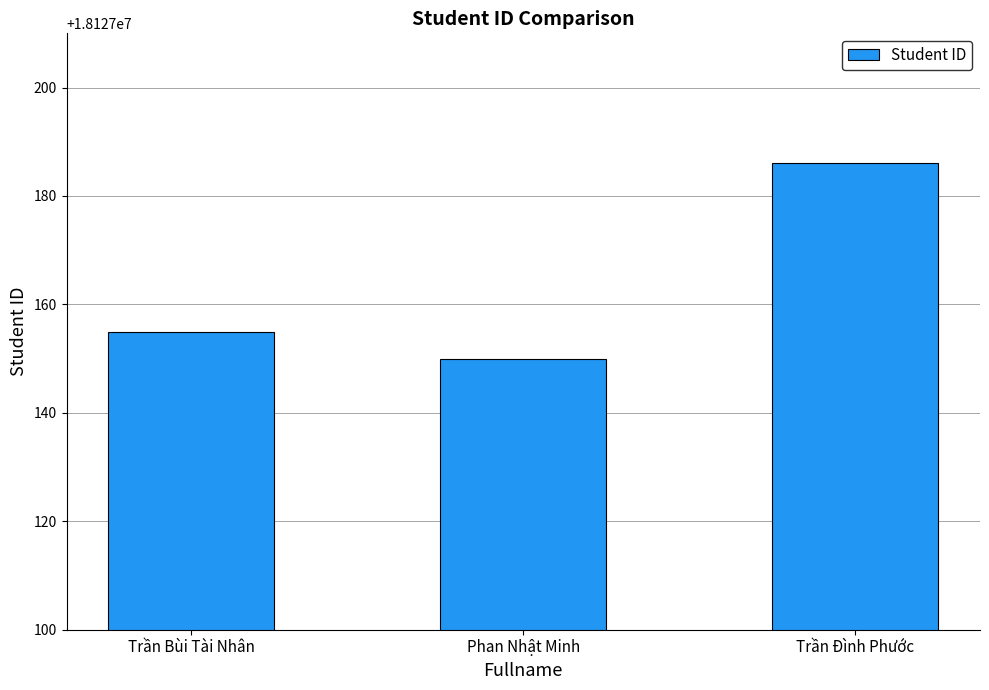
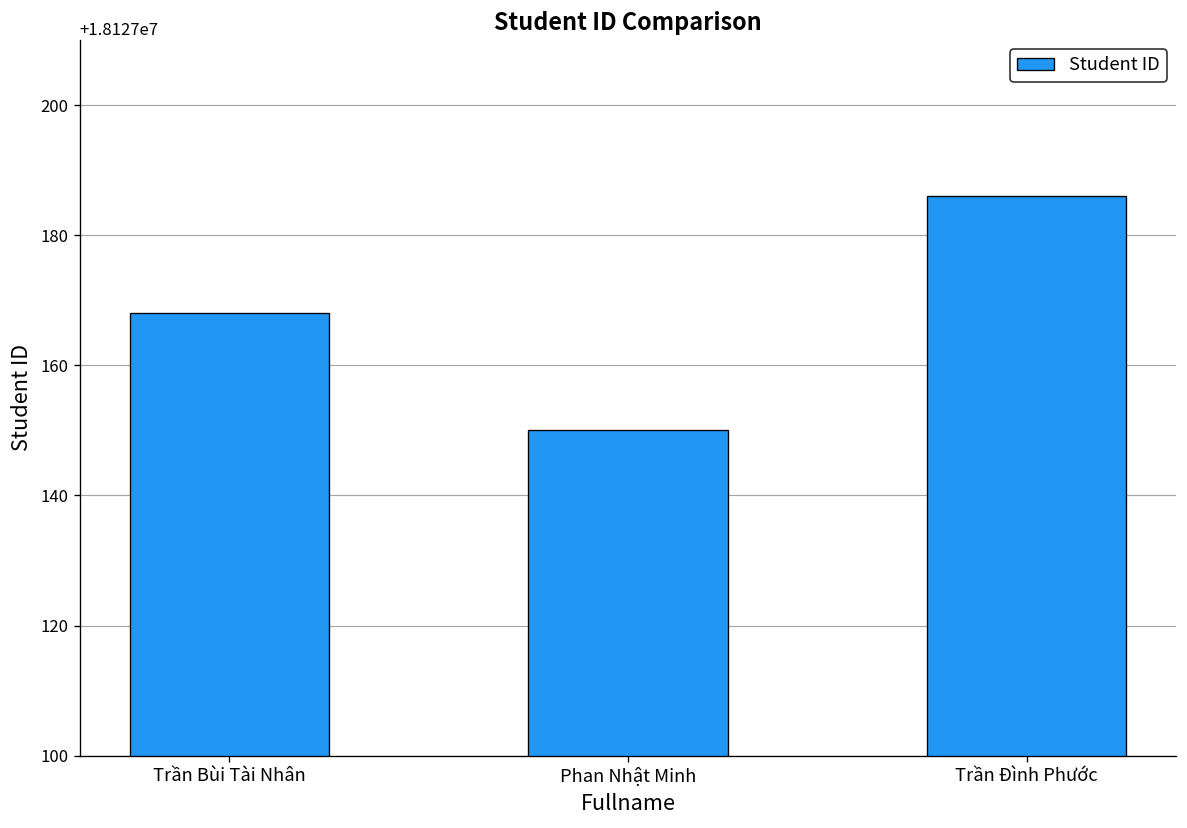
  {
-   "Trần Bùi Tài Nhân": 18127155,
+   "Trần Bùi Tài Nhân": 18127168,
    "Phan Nhật Minh": 18127150,
    "Trần Đình Phước": 18127186
  }
